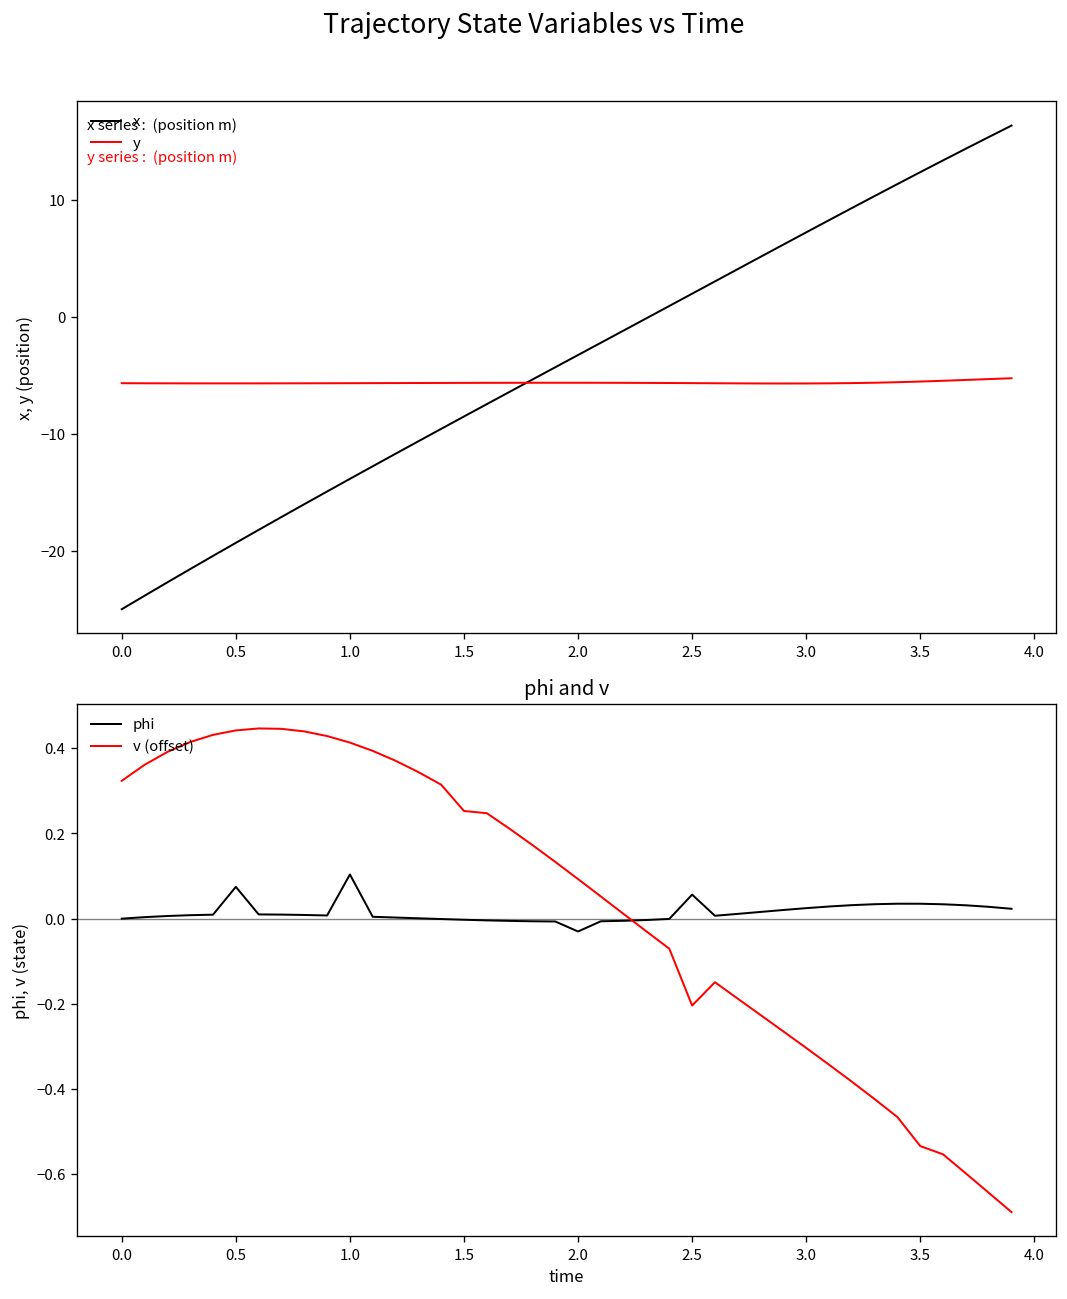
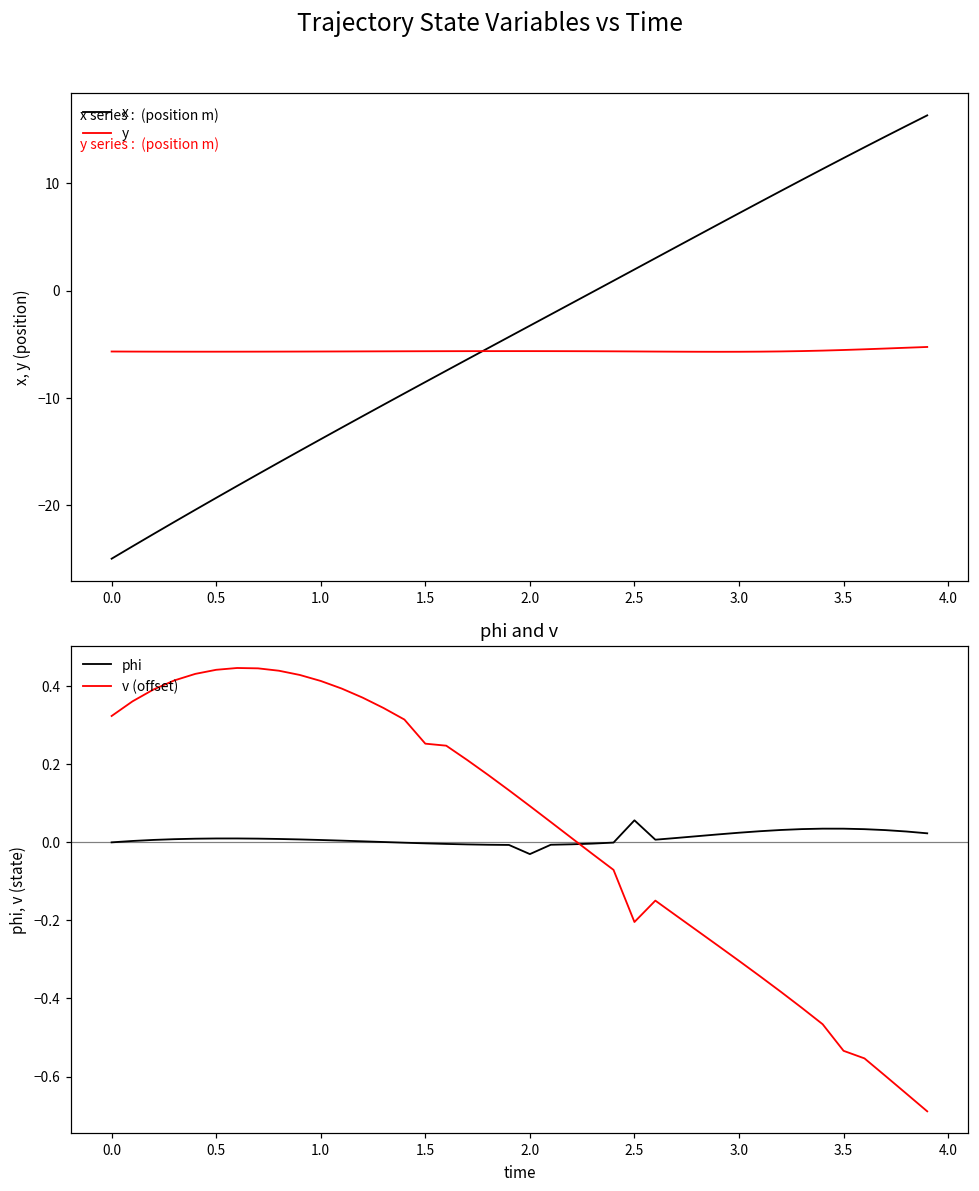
  {
    "phi and v": {
      "phi": {
        "0.0": 0.00,
-       "0.5": 0.07,
-       "1.0": 0.10,
+       "0.5": 0.01,
+       "1.0": 0.01,
        "1.5": 0.00,
        "2.0": -0.03,
        "2.5": 0.06,
        "3.0": 0.02,
        "3.5": 0.04
      },
      "v (offset)": {
        "0.0": 0.32,
        "0.5": 0.44,
        "1.0": 0.41,
        "1.5": 0.25,
        "2.0": 0.09,
        "2.5": -0.20,
        "3.0": -0.30,
        "3.5": -0.53
      }
    }
  }
